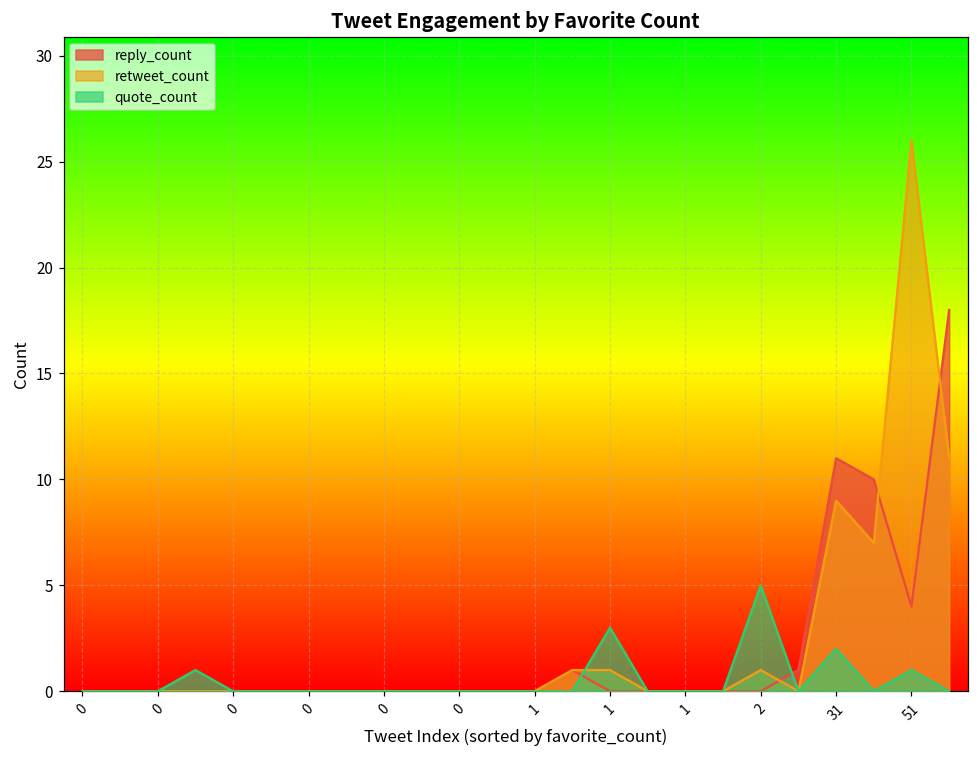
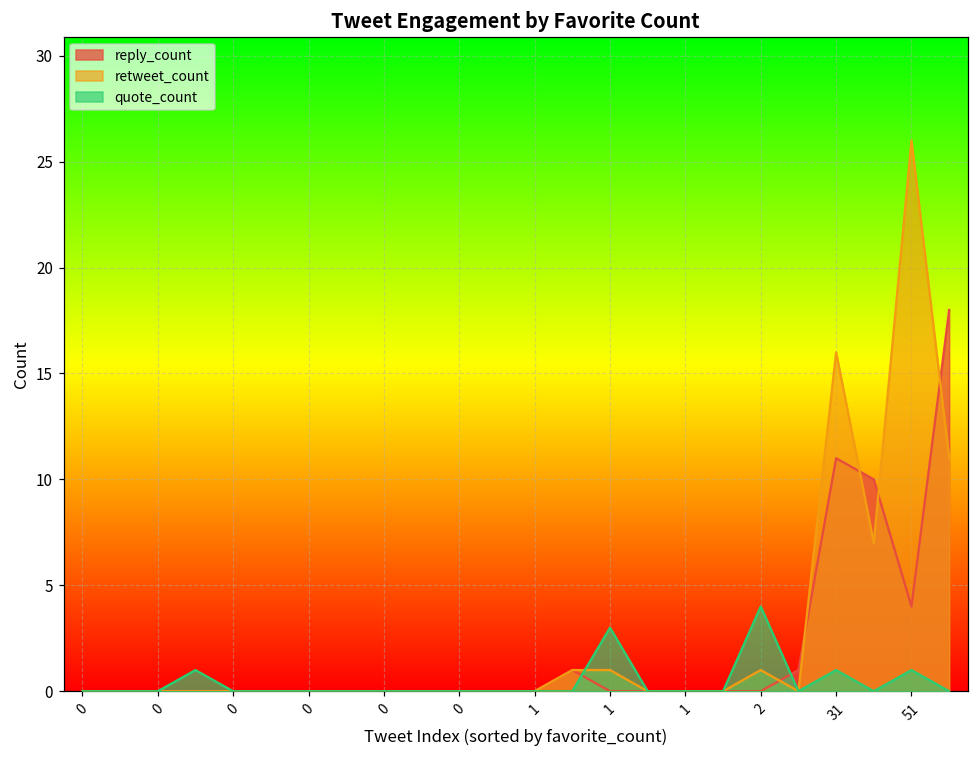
  {
    "reply_count": {
      "2": 0,
      "31": 11,
      "51": 4
    },
    "retweet_count": {
      "2": 1,
-     "31": 9,
+     "31": 16,
      "51": 26
    },
    "quote_count": {
-     "2": 5,
-     "31": 2,
+     "2": 4,
+     "31": 1,
      "51": 1
    }
  }
